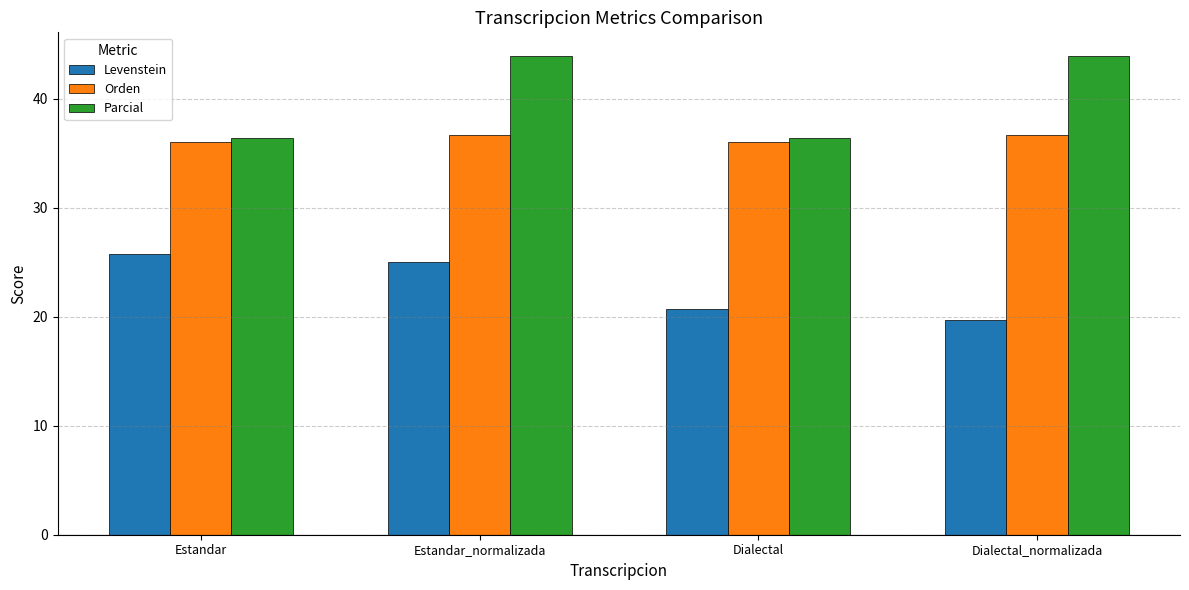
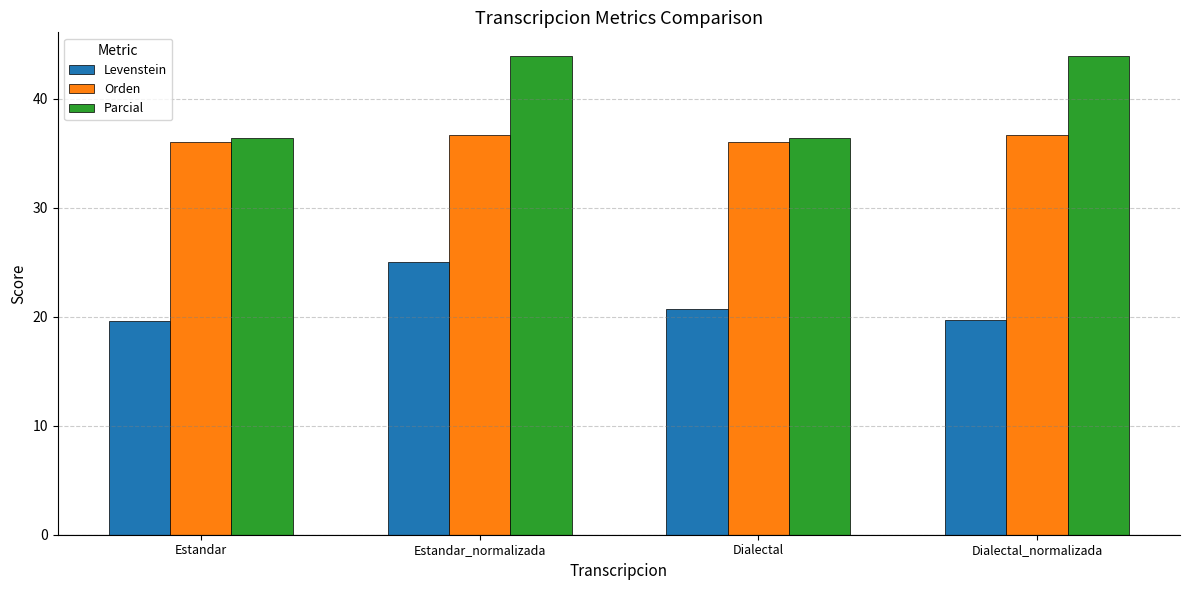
  {
    "Levenstein": {
-     "Estandar": 25.7,
+     "Estandar": 19.6,
      "Estandar_normalizada": 25.0,
      "Dialectal": 20.7,
      "Dialectal_normalizada": 19.7
    },
    "Orden": {
      "Estandar": 36.1,
      "Estandar_normalizada": 36.7,
      "Dialectal": 36.1,
      "Dialectal_normalizada": 36.7
    },
    "Parcial": {
      "Estandar": 36.4,
      "Estandar_normalizada": 43.9,
      "Dialectal": 36.4,
      "Dialectal_normalizada": 43.9
    }
  }
